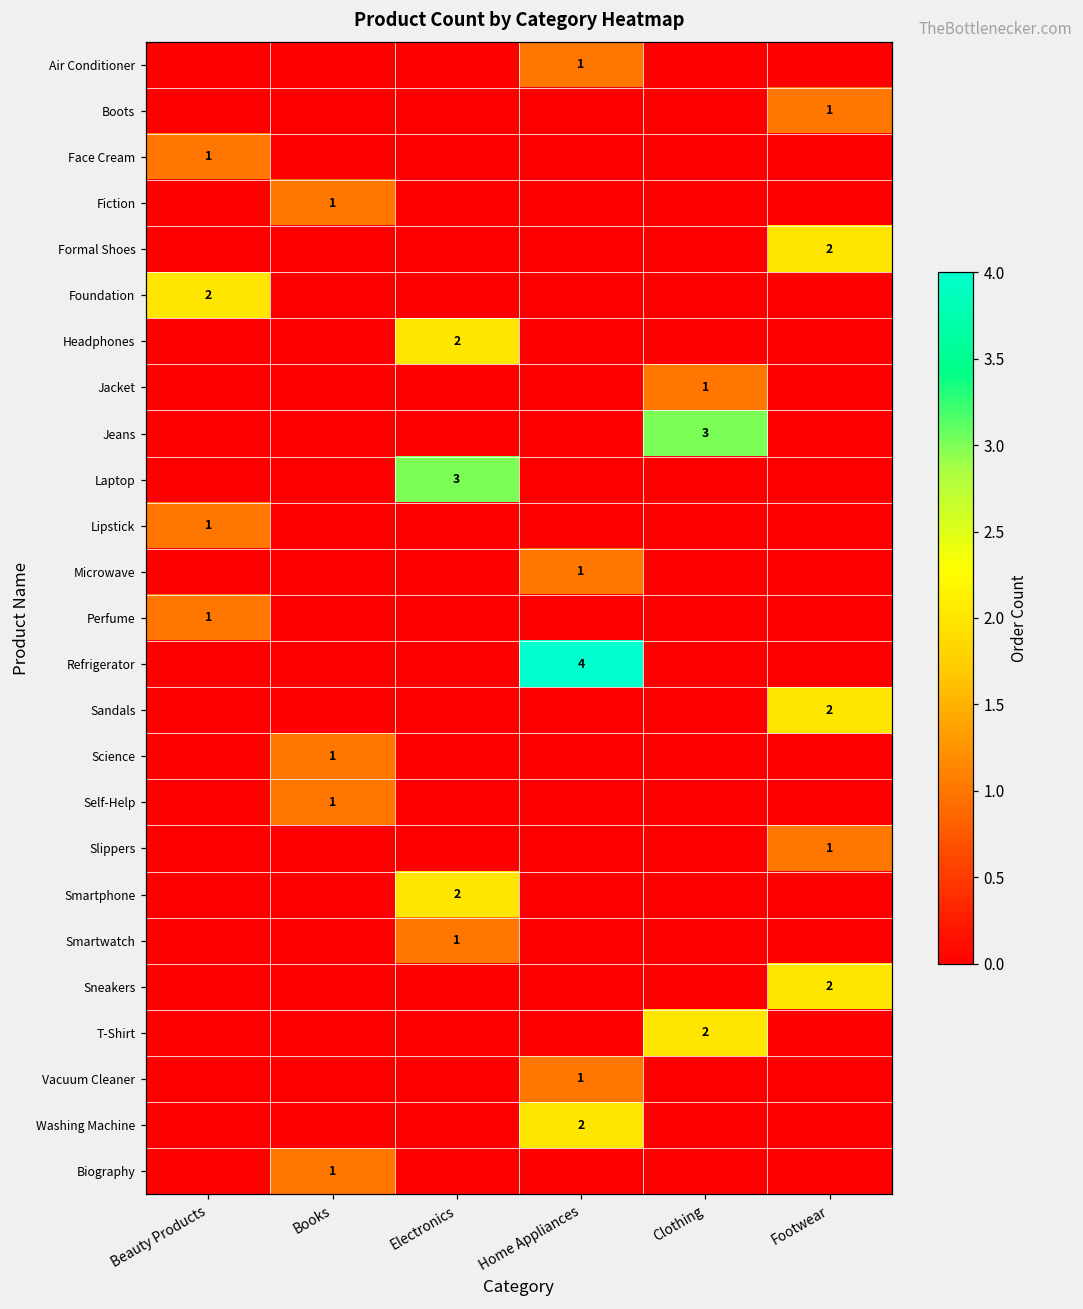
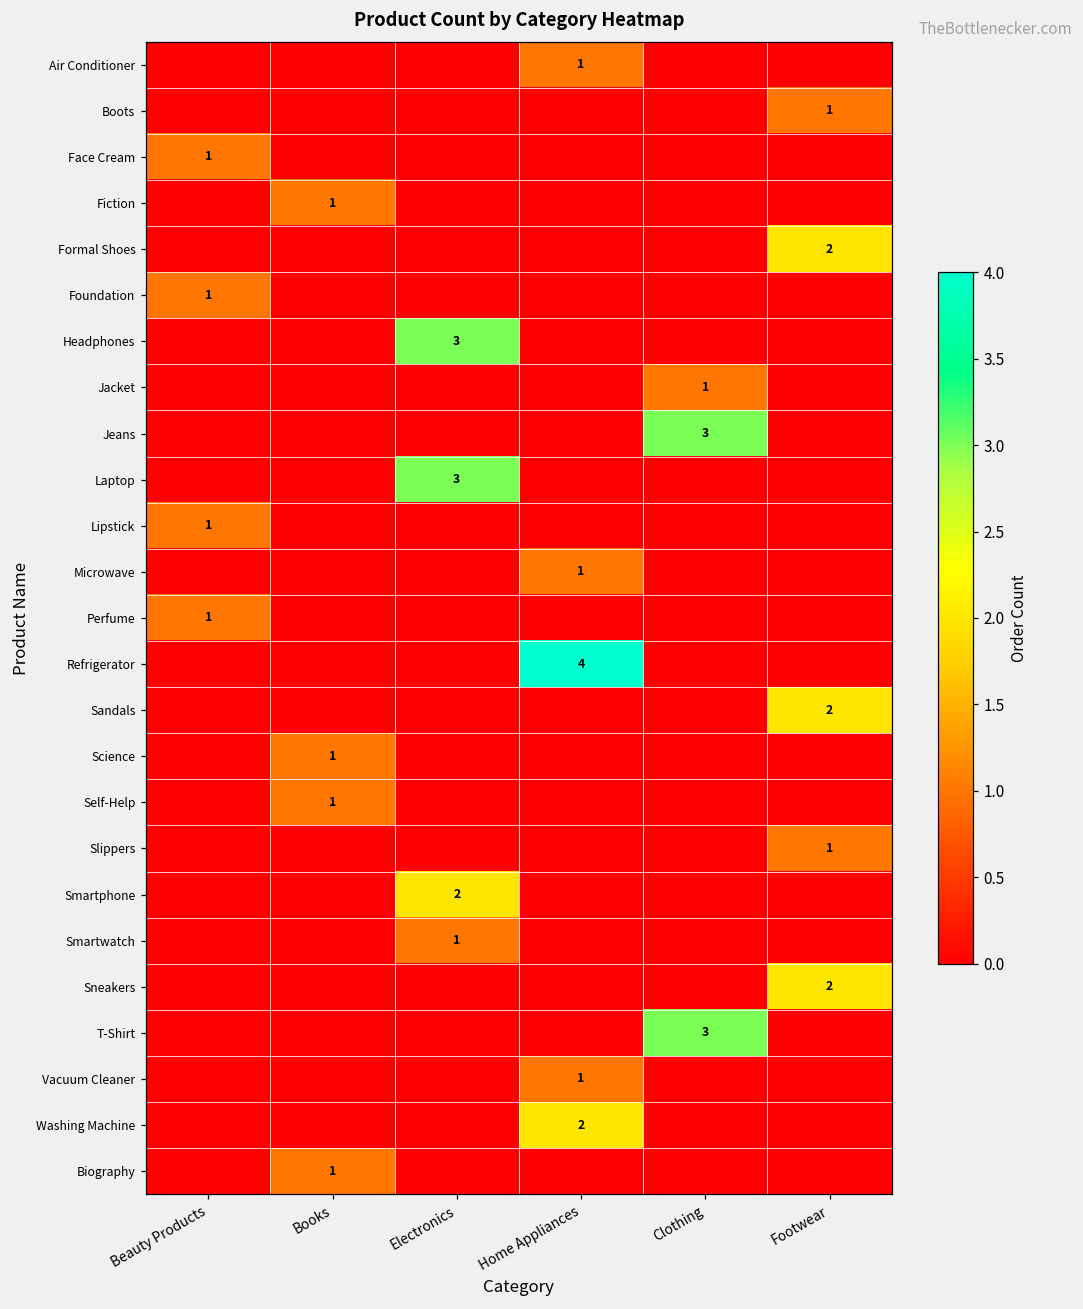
  {
    "Air Conditioner": {
      "Home Appliances": 1
    },
    "Boots": {
      "Footwear": 1
    },
    "Face Cream": {
      "Beauty Products": 1
    },
    "Fiction": {
      "Books": 1
    },
    "Formal Shoes": {
      "Footwear": 2
    },
    "Foundation": {
-     "Beauty Products": 2
+     "Beauty Products": 1
    },
    "Headphones": {
-     "Electronics": 2
+     "Electronics": 3
    },
    "Jacket": {
      "Clothing": 1
    },
    "Jeans": {
      "Clothing": 3
    },
    "Laptop": {
      "Electronics": 3
    },
    "Lipstick": {
      "Beauty Products": 1
    },
    "Microwave": {
      "Home Appliances": 1
    },
    "Perfume": {
      "Beauty Products": 1
    },
    "Refrigerator": {
      "Home Appliances": 4
    },
    "Sandals": {
      "Footwear": 2
    },
    "Science": {
      "Books": 1
    },
    "Self-Help": {
      "Books": 1
    },
    "Slippers": {
      "Footwear": 1
    },
    "Smartphone": {
      "Electronics": 2
    },
    "Smartwatch": {
      "Electronics": 1
    },
    "Sneakers": {
      "Footwear": 2
    },
    "T-Shirt": {
-     "Clothing": 2
+     "Clothing": 3
    },
    "Vacuum Cleaner": {
      "Home Appliances": 1
    },
    "Washing Machine": {
      "Home Appliances": 2
    },
    "Biography": {
      "Books": 1
    }
  }
